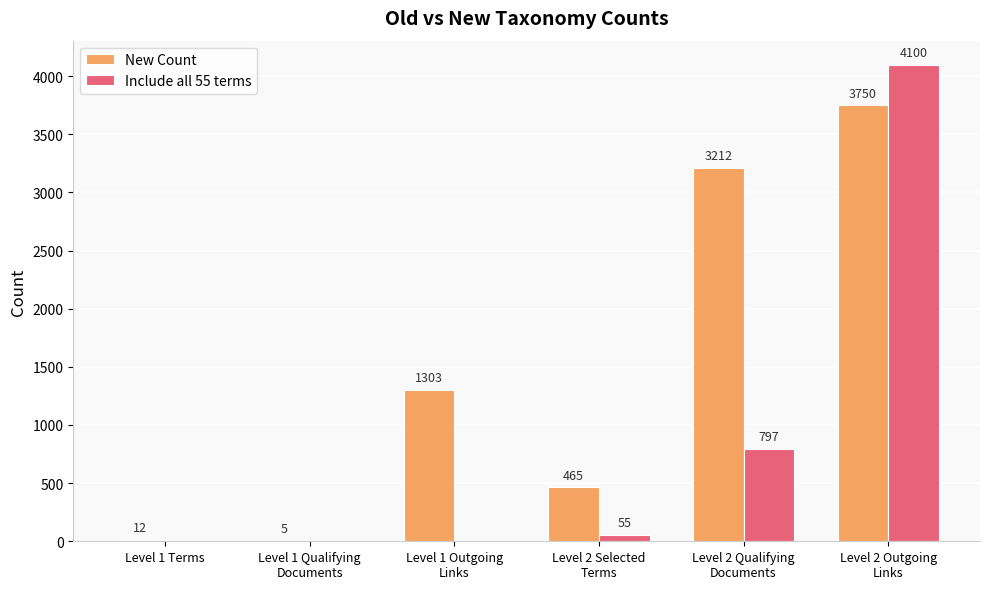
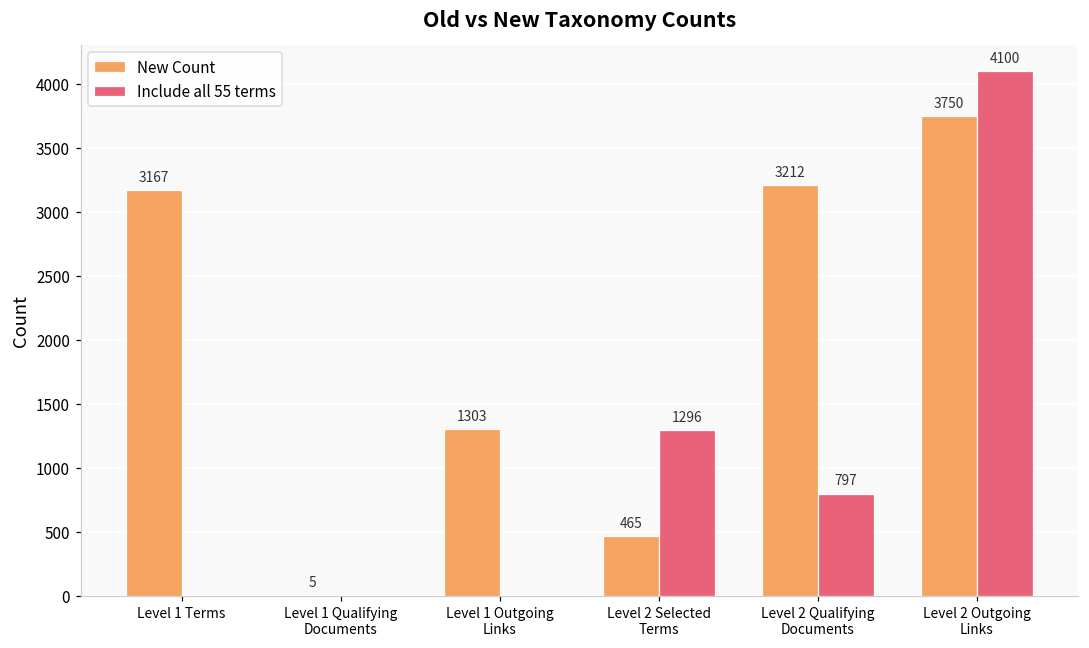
  {
    "New Count": {
-     "Level 1 Terms": 12,
+     "Level 1 Terms": 3167,
      "Level 1 Qualifying Documents": 5,
      "Level 1 Outgoing Links": 1303,
      "Level 2 Selected Terms": 465,
      "Level 2 Qualifying Documents": 3212,
      "Level 2 Outgoing Links": 3750
    },
    "Include all 55 terms": {
-     "Level 2 Selected Terms": 55,
+     "Level 2 Selected Terms": 1296,
      "Level 2 Qualifying Documents": 797,
      "Level 2 Outgoing Links": 4100
    }
  }
